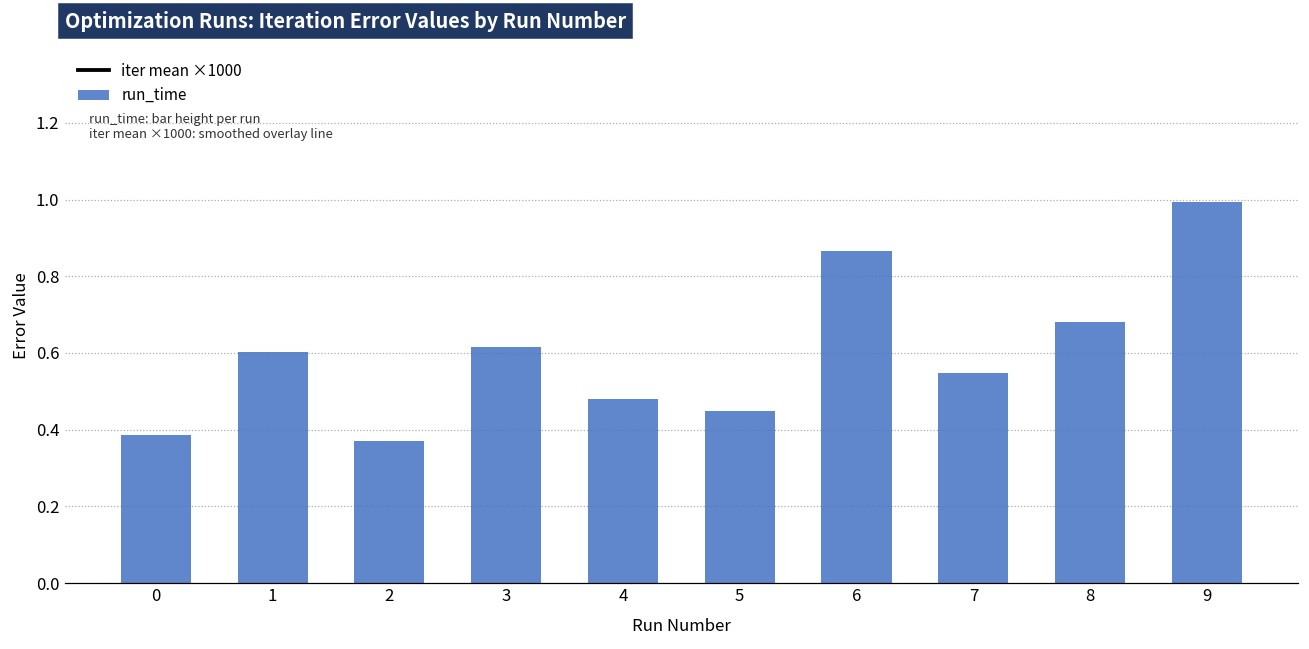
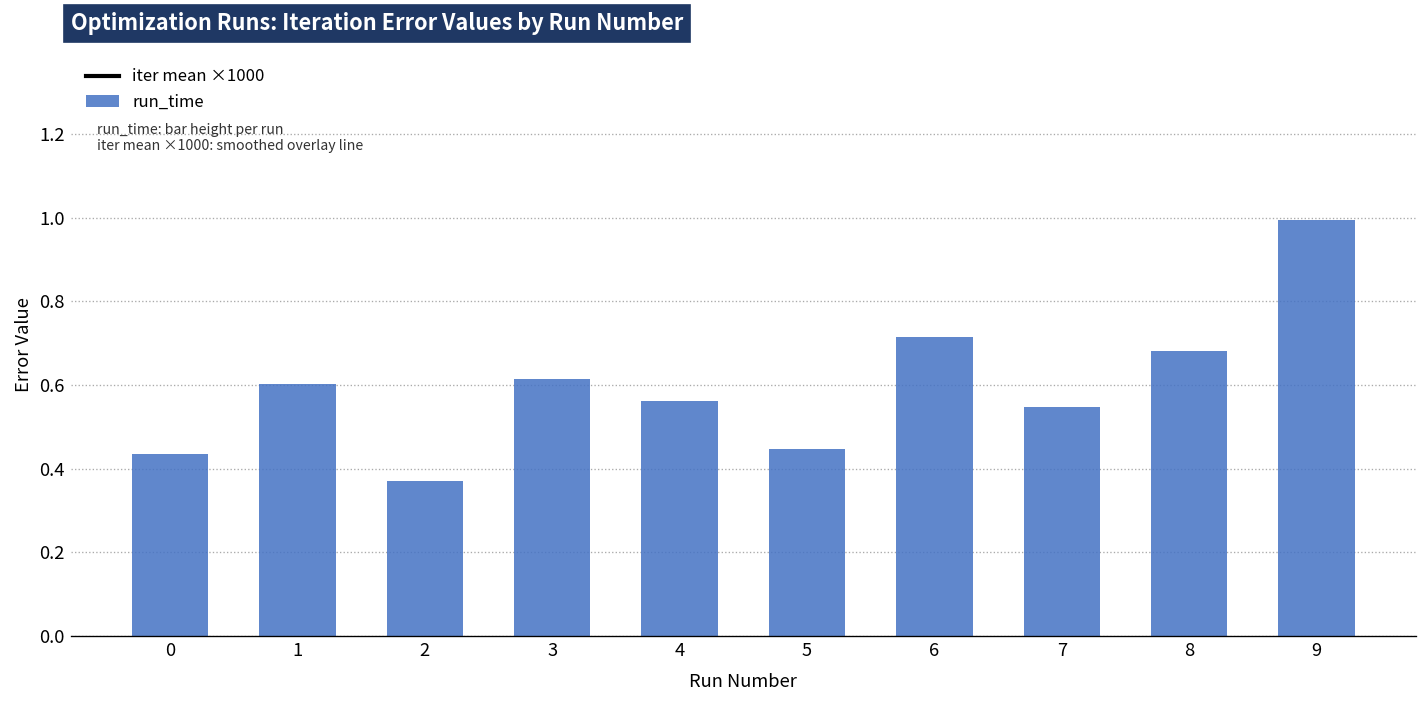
  {
    "run_time": {
-     "0": 0.39,
+     "0": 0.44,
      "1": 0.60,
      "2": 0.37,
      "3": 0.61,
-     "4": 0.48,
+     "4": 0.56,
      "5": 0.45,
-     "6": 0.87,
+     "6": 0.71,
      "7": 0.55,
      "8": 0.68,
      "9": 1.00
    }
  }
